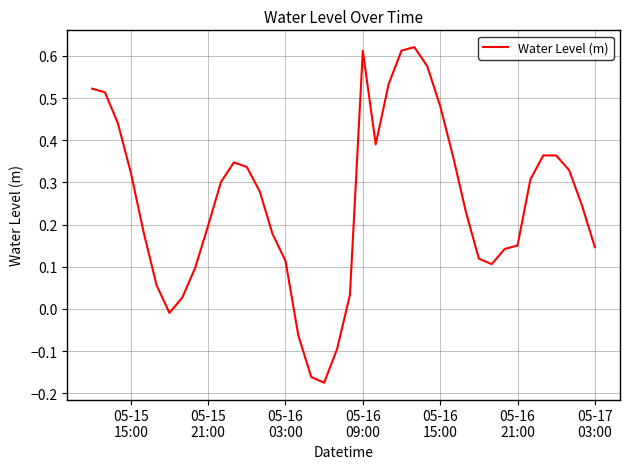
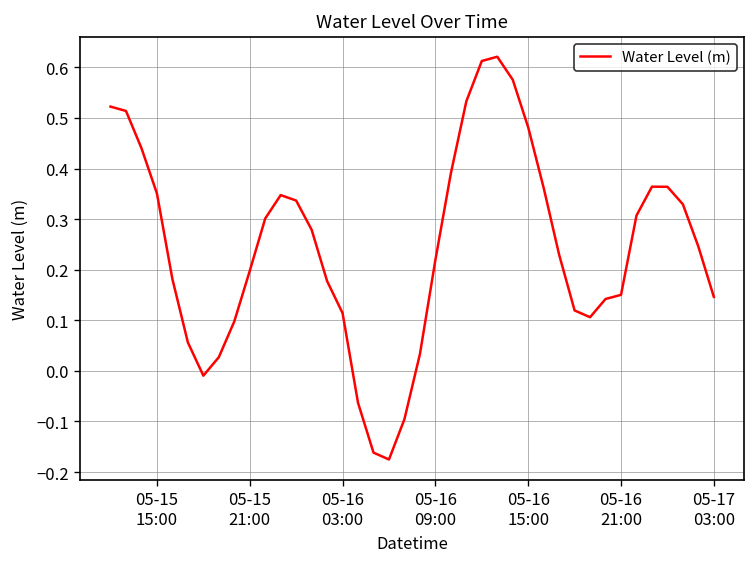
  {
-   "05-15 15:00": 0.32,
+   "05-15 15:00": 0.35,
    "05-15 21:00": 0.20,
    "05-16 03:00": 0.11,
-   "05-16 09:00": 0.61,
+   "05-16 09:00": 0.22,
    "05-16 15:00": 0.48,
    "05-16 21:00": 0.15,
    "05-17 03:00": 0.15
  }
